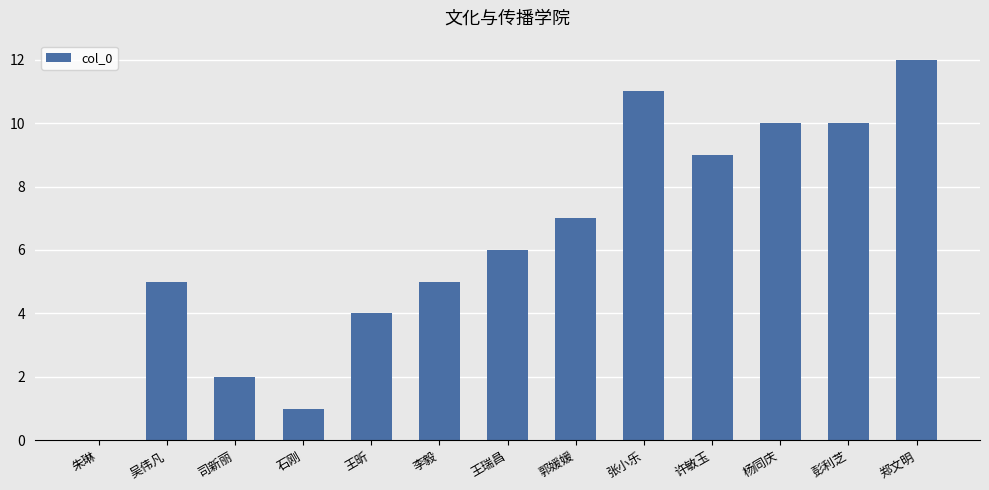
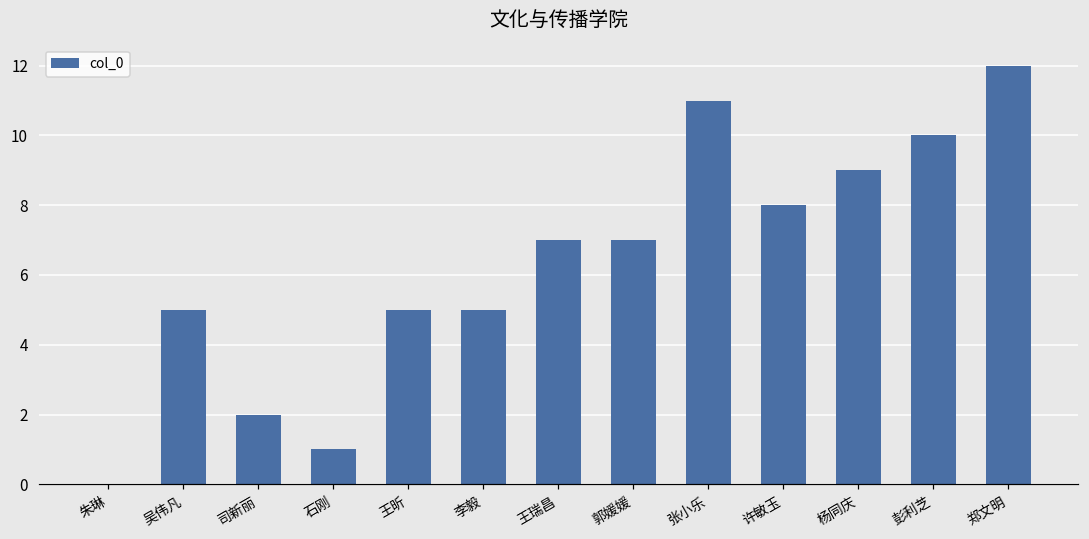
  {
    "朱琳": 0,
    "吴伟凡": 5,
    "司新丽": 2,
    "石刚": 1,
-   "王昕": 4,
+   "王昕": 5,
    "李毅": 5,
-   "王瑞昌": 6,
+   "王瑞昌": 7,
    "郭媛媛": 7,
    "张小乐": 11,
-   "许敏玉": 9,
-   "杨同庆": 10,
+   "许敏玉": 8,
+   "杨同庆": 9,
    "彭利芝": 10,
    "郑文明": 12
  }
